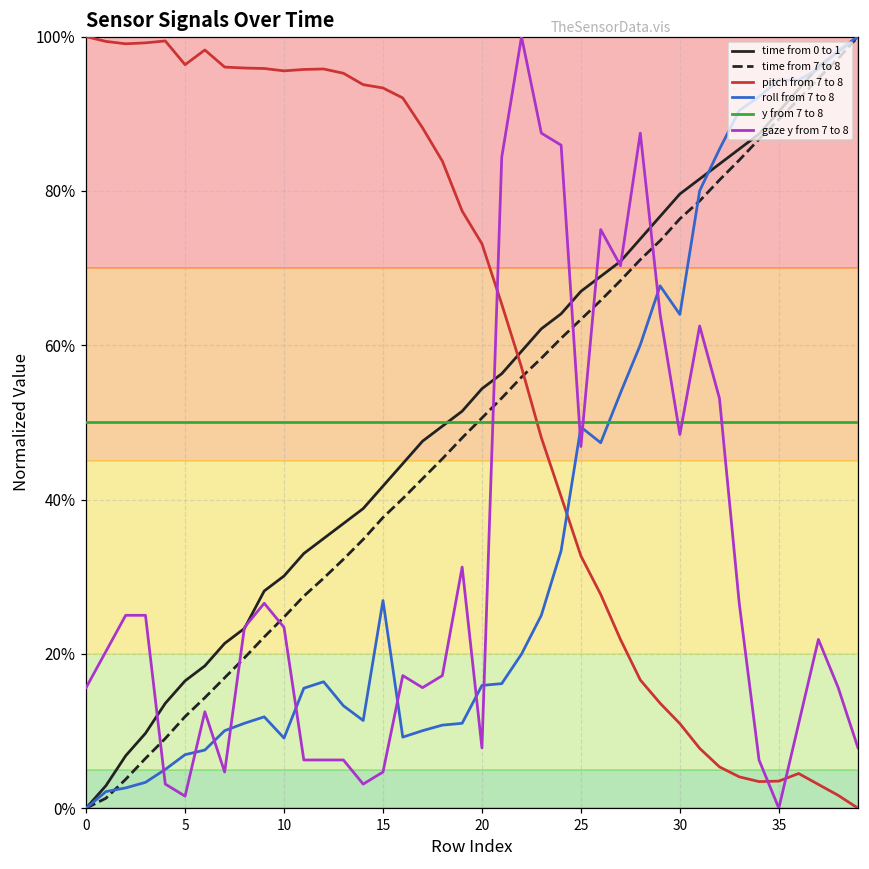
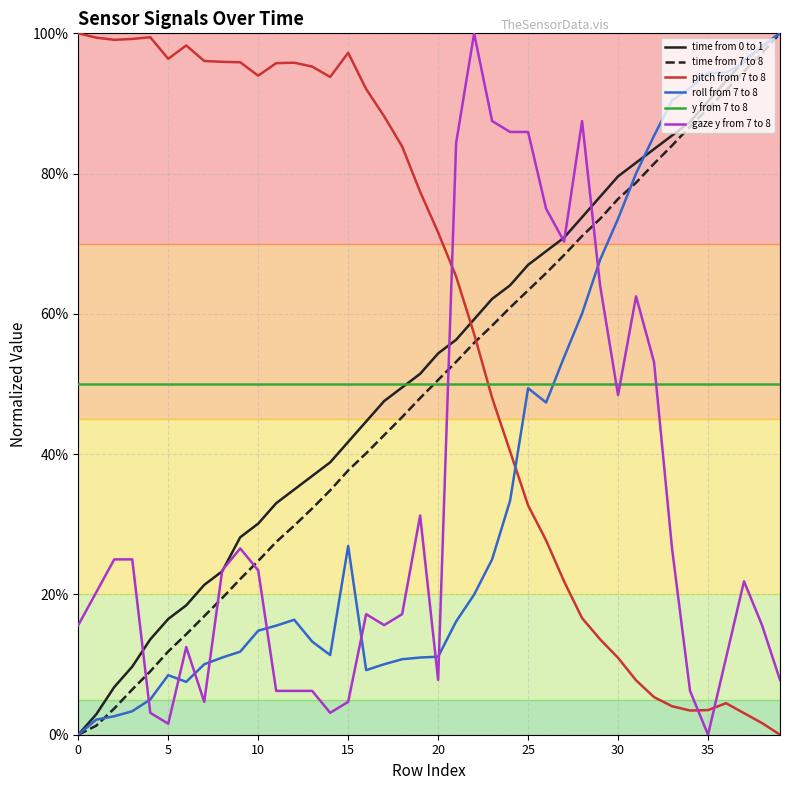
  {
    "pitch from 7 to 8": {
      "0": "100%",
      "5": "96%",
-     "10": "96%",
-     "15": "93%",
-     "20": "73%",
+     "10": "94%",
+     "15": "97%",
+     "20": "72%",
      "25": "33%",
      "30": "11%",
      "35": "4%"
    },
    "roll from 7 to 8": {
-     "5": "7%",
-     "10": "9%",
+     "5": "8%",
+     "10": "15%",
      "15": "27%",
-     "20": "16%",
+     "20": "11%",
      "25": "49%",
-     "30": "64%"
+     "30": "74%"
    },
    "y from 7 to 8": {
      "0": "50%",
      "5": "50%",
      "10": "50%",
      "15": "50%",
      "20": "50%",
      "25": "50%",
      "30": "50%",
      "35": "50%"
    },
    "gaze y from 7 to 8": {
      "0": "16%",
      "5": "2%",
      "10": "23%",
      "15": "5%",
      "20": "8%",
-     "25": "47%",
+     "25": "86%",
      "30": "48%",
      "35": "0%"
    }
  }
